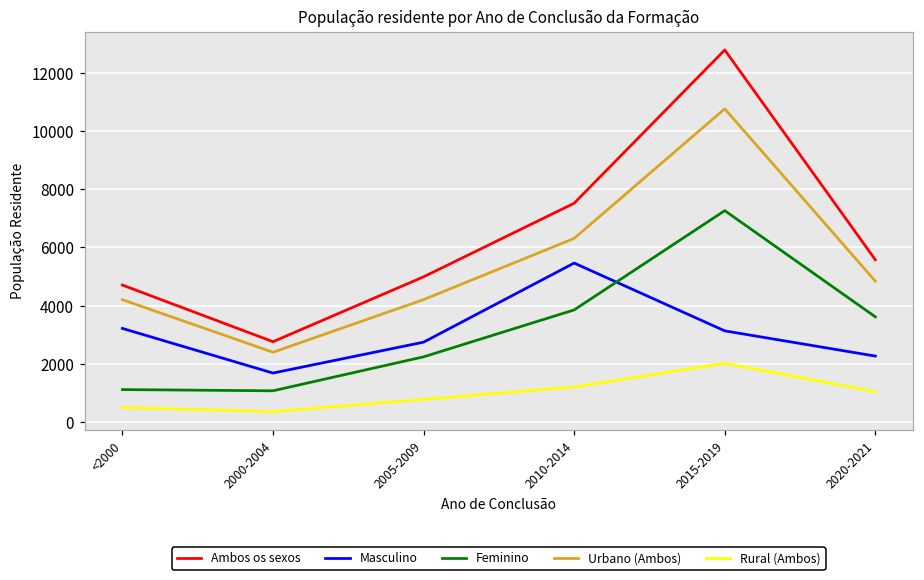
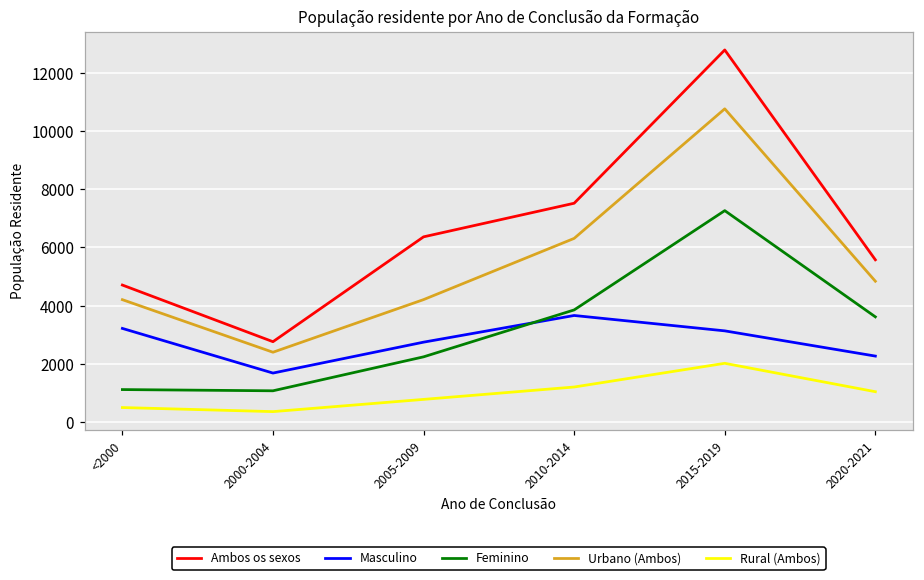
  {
    "Ambos os sexos": {
      "<2000": 4700,
      "2000-2004": 2800,
-     "2005-2009": 5000,
+     "2005-2009": 6400,
      "2010-2014": 7500,
      "2015-2019": 12800,
      "2020-2021": 5600
    },
    "Masculino": {
      "<2000": 3200,
      "2000-2004": 1700,
      "2005-2009": 2700,
-     "2010-2014": 5500,
+     "2010-2014": 3700,
      "2015-2019": 3100,
      "2020-2021": 2300
    },
    "Feminino": {
      "<2000": 1100,
      "2000-2004": 1100,
      "2005-2009": 2200,
      "2010-2014": 3900,
      "2015-2019": 7300,
      "2020-2021": 3600
    },
    "Urbano (Ambos)": {
      "<2000": 4200,
      "2000-2004": 2400,
      "2005-2009": 4200,
      "2010-2014": 6300,
      "2015-2019": 10800,
      "2020-2021": 4800
    },
    "Rural (Ambos)": {
      "<2000": 500,
      "2000-2004": 400,
      "2005-2009": 800,
      "2010-2014": 1200,
      "2015-2019": 2000,
      "2020-2021": 1000
    }
  }
